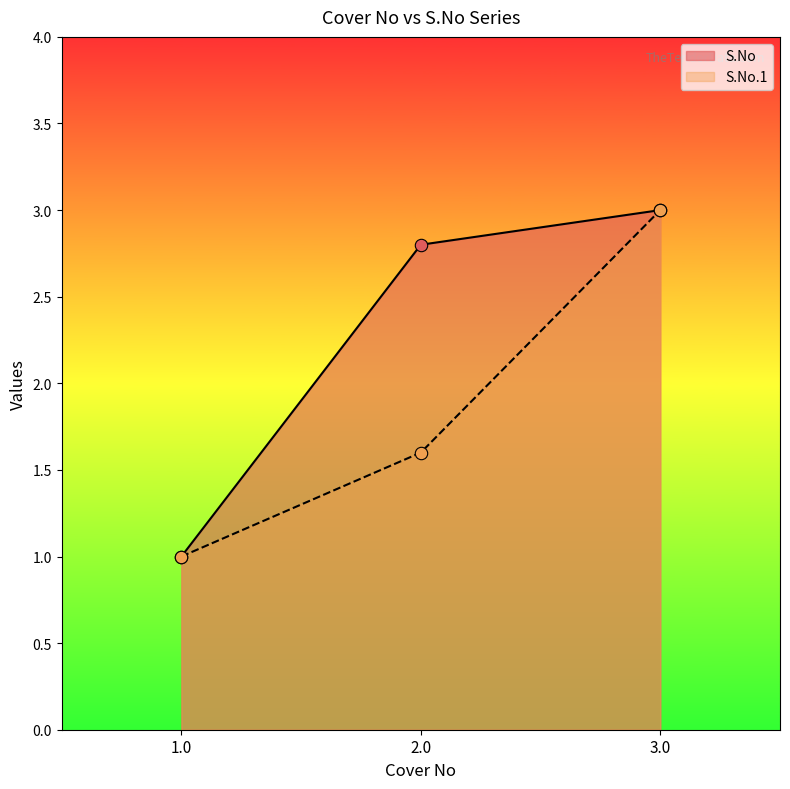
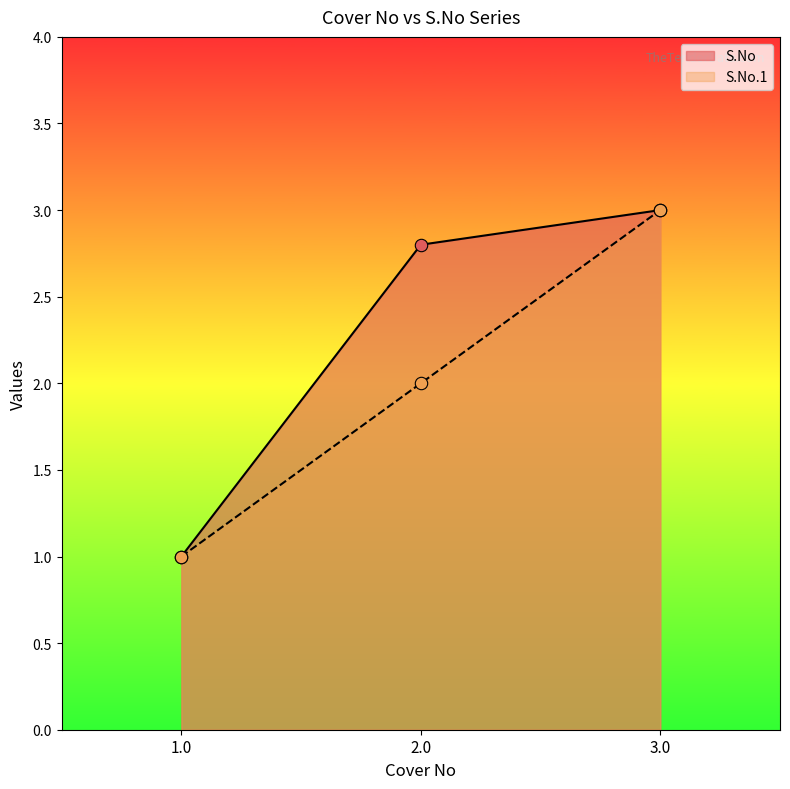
  {
    "S.No": {
      "2.0": 2.8
    },
    "S.No.1": {
-     "2.0": 1.6
+     "2.0": 2.0
    }
  }
